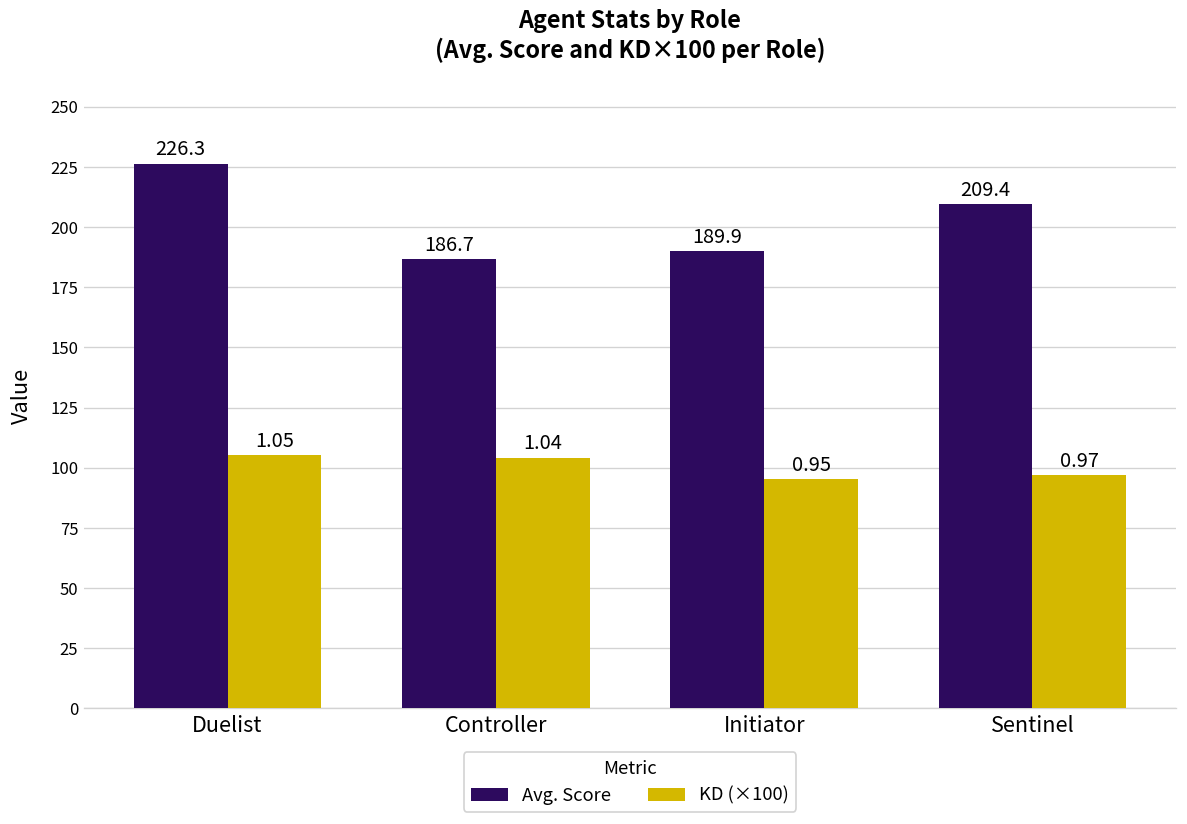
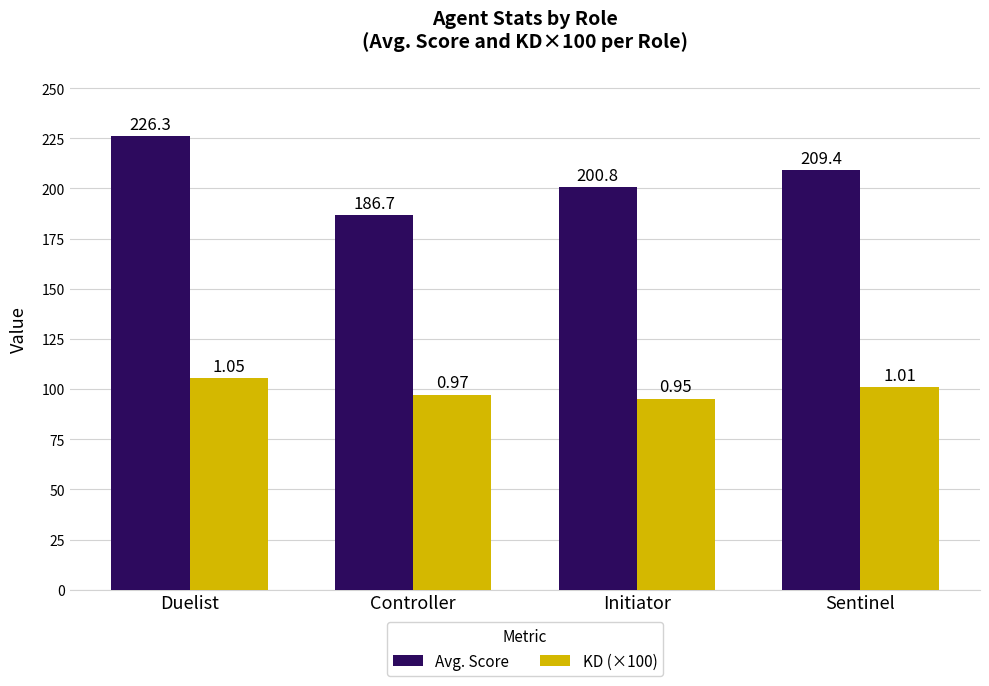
  {
    "Avg. Score": {
      "Duelist": 226.3,
      "Controller": 186.7,
-     "Initiator": 189.9,
+     "Initiator": 200.8,
      "Sentinel": 209.4
    },
    "KD (×100)": {
-     "Controller": 1.04,
-     "Sentinel": 0.97
+     "Controller": 0.97,
+     "Sentinel": 1.01
    }
  }
